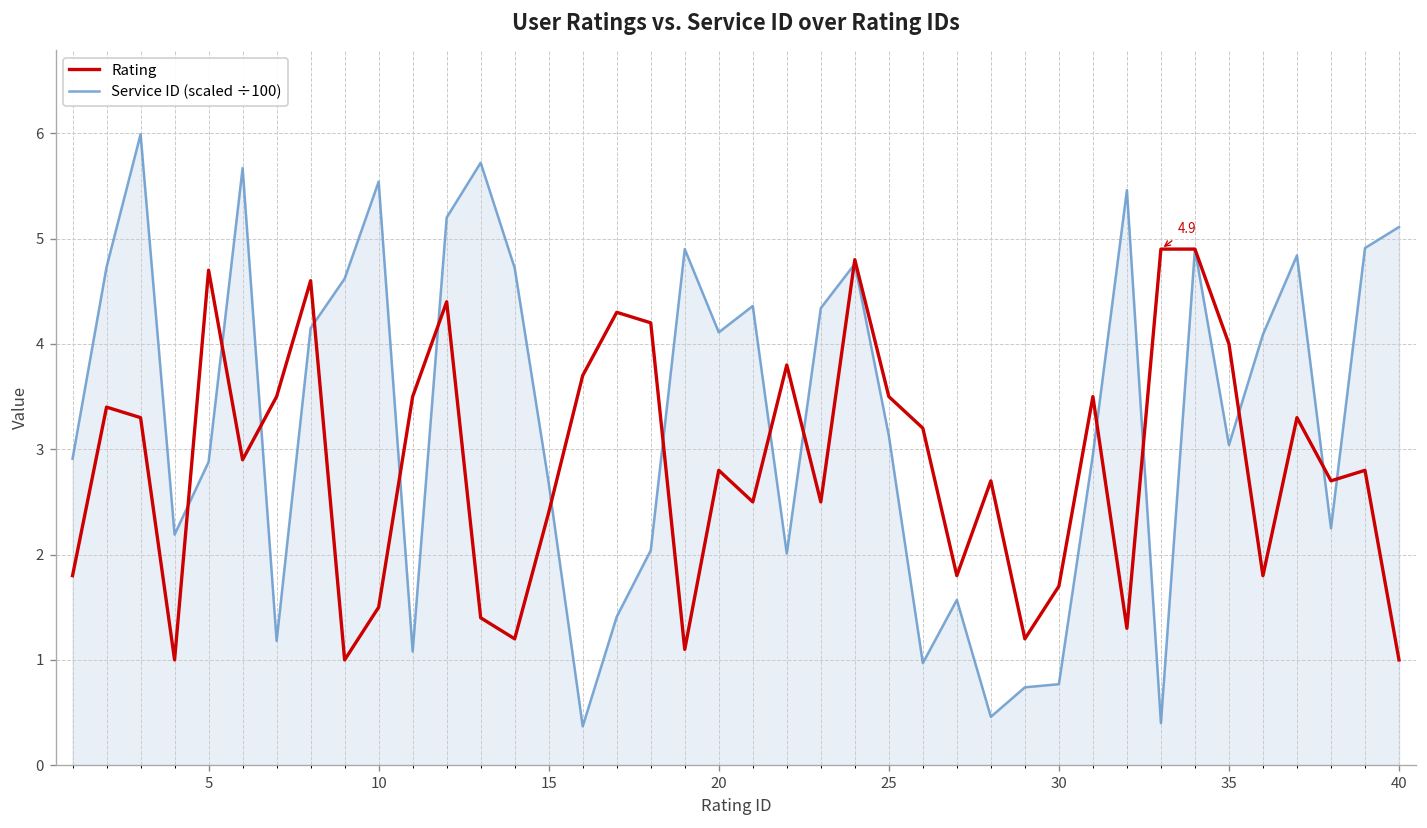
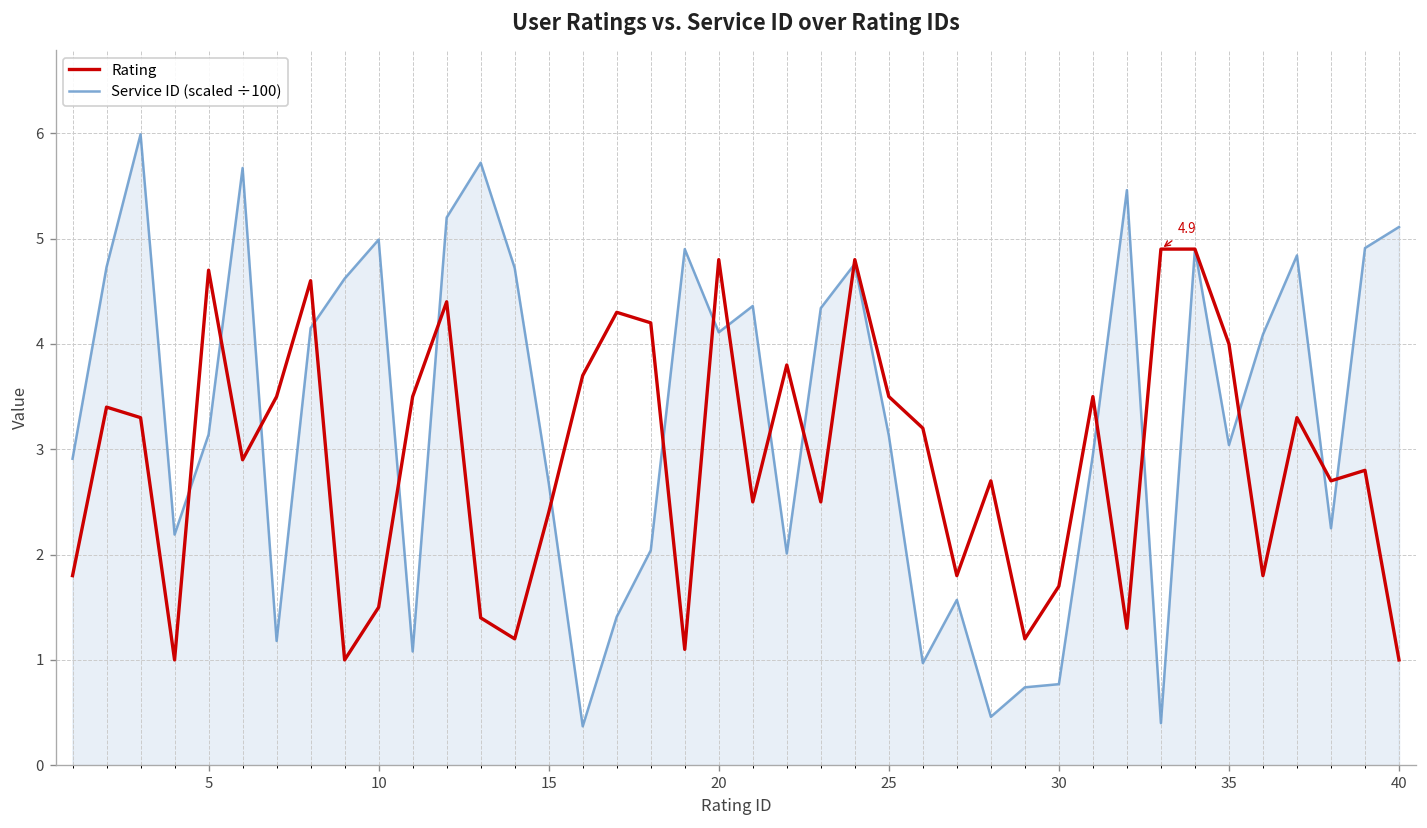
  {
    "Rating": {
      "5": 4.7,
      "10": 1.5,
      "15": 2.4,
-     "20": 2.8,
+     "20": 4.8,
      "25": 3.5,
      "30": 1.7,
      "35": 4.0,
      "40": 1.0
    },
    "Service ID (scaled ÷100)": {
-     "5": 2.9,
-     "10": 5.5,
+     "5": 3.1,
+     "10": 5.0,
      "15": 2.7,
      "20": 4.1,
      "25": 3.1,
      "30": 0.8,
      "35": 3.0,
      "40": 5.1
    }
  }
